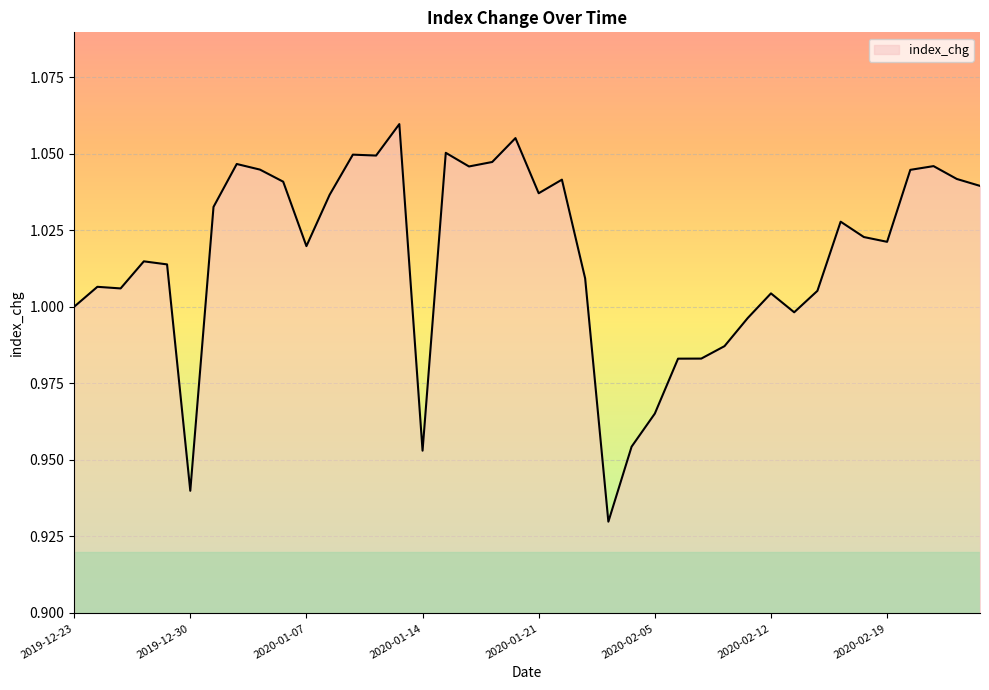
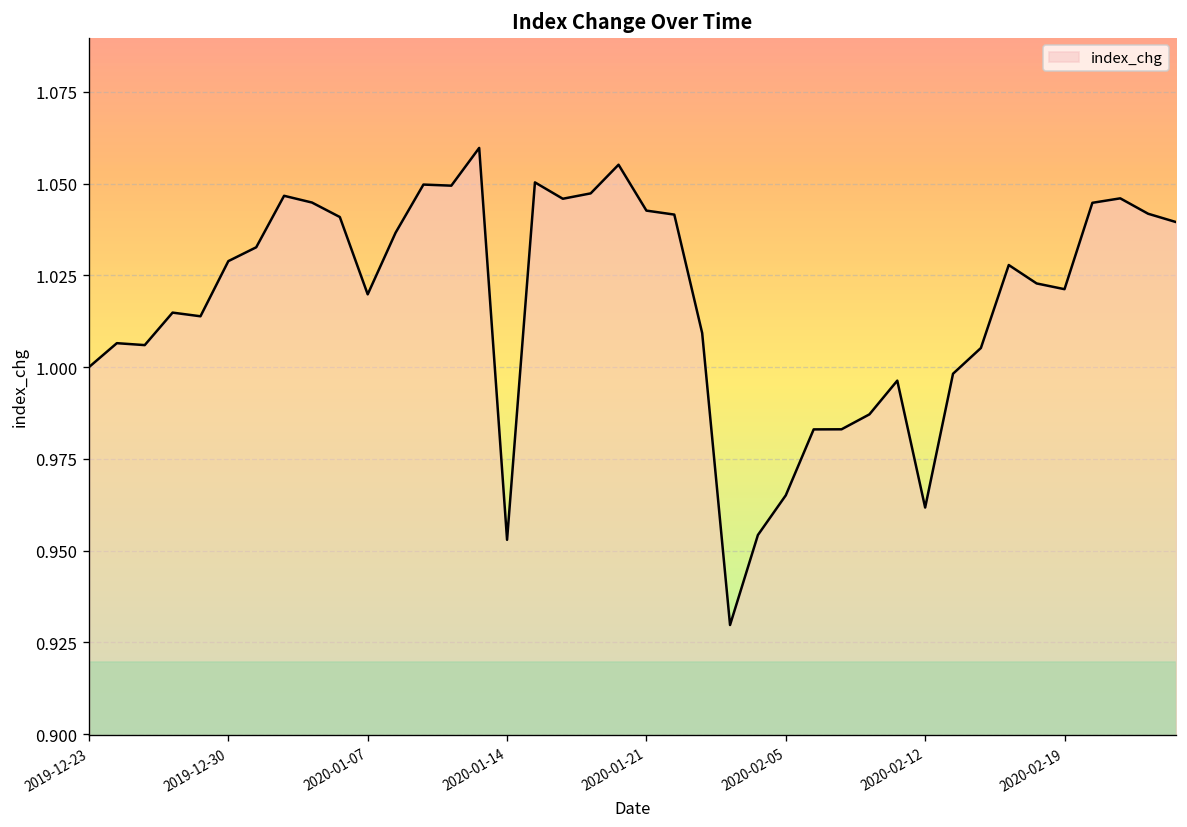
  {
    "2019-12-23": 1.000,
-   "2019-12-30": 0.940,
+   "2019-12-30": 1.029,
    "2020-01-07": 1.020,
    "2020-01-14": 0.953,
-   "2020-01-21": 1.037,
+   "2020-01-21": 1.043,
    "2020-02-05": 0.965,
-   "2020-02-12": 1.004,
+   "2020-02-12": 0.962,
    "2020-02-19": 1.021
  }
